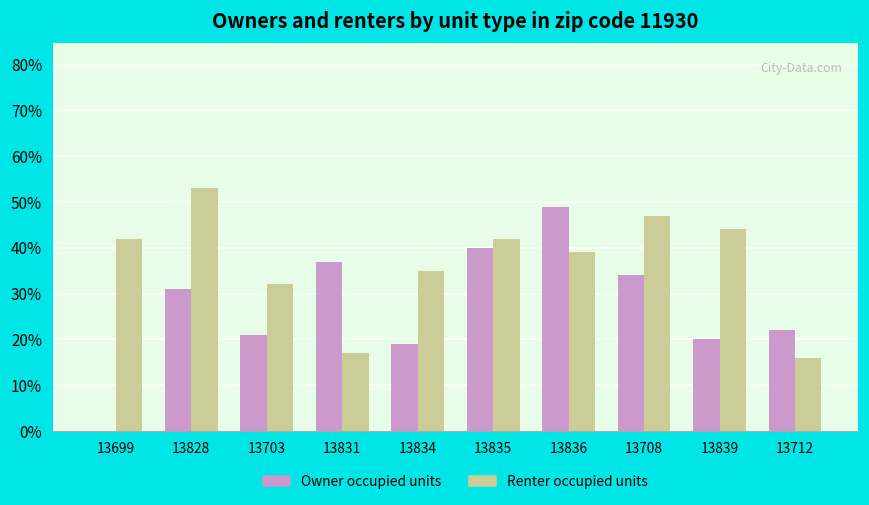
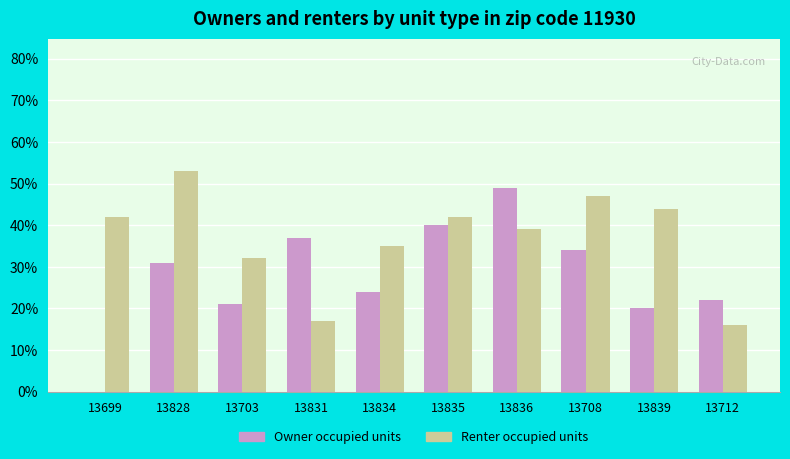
  {
    "Owner occupied units": {
      "13699": "0%",
      "13828": "31%",
      "13703": "21%",
      "13831": "37%",
-     "13834": "19%",
+     "13834": "24%",
      "13835": "40%",
      "13836": "49%",
      "13708": "34%",
      "13839": "20%",
      "13712": "22%"
    },
    "Renter occupied units": {
      "13699": "42%",
      "13828": "53%",
      "13703": "32%",
      "13831": "17%",
      "13834": "35%",
      "13835": "42%",
      "13836": "39%",
      "13708": "47%",
      "13839": "44%",
      "13712": "16%"
    }
  }
